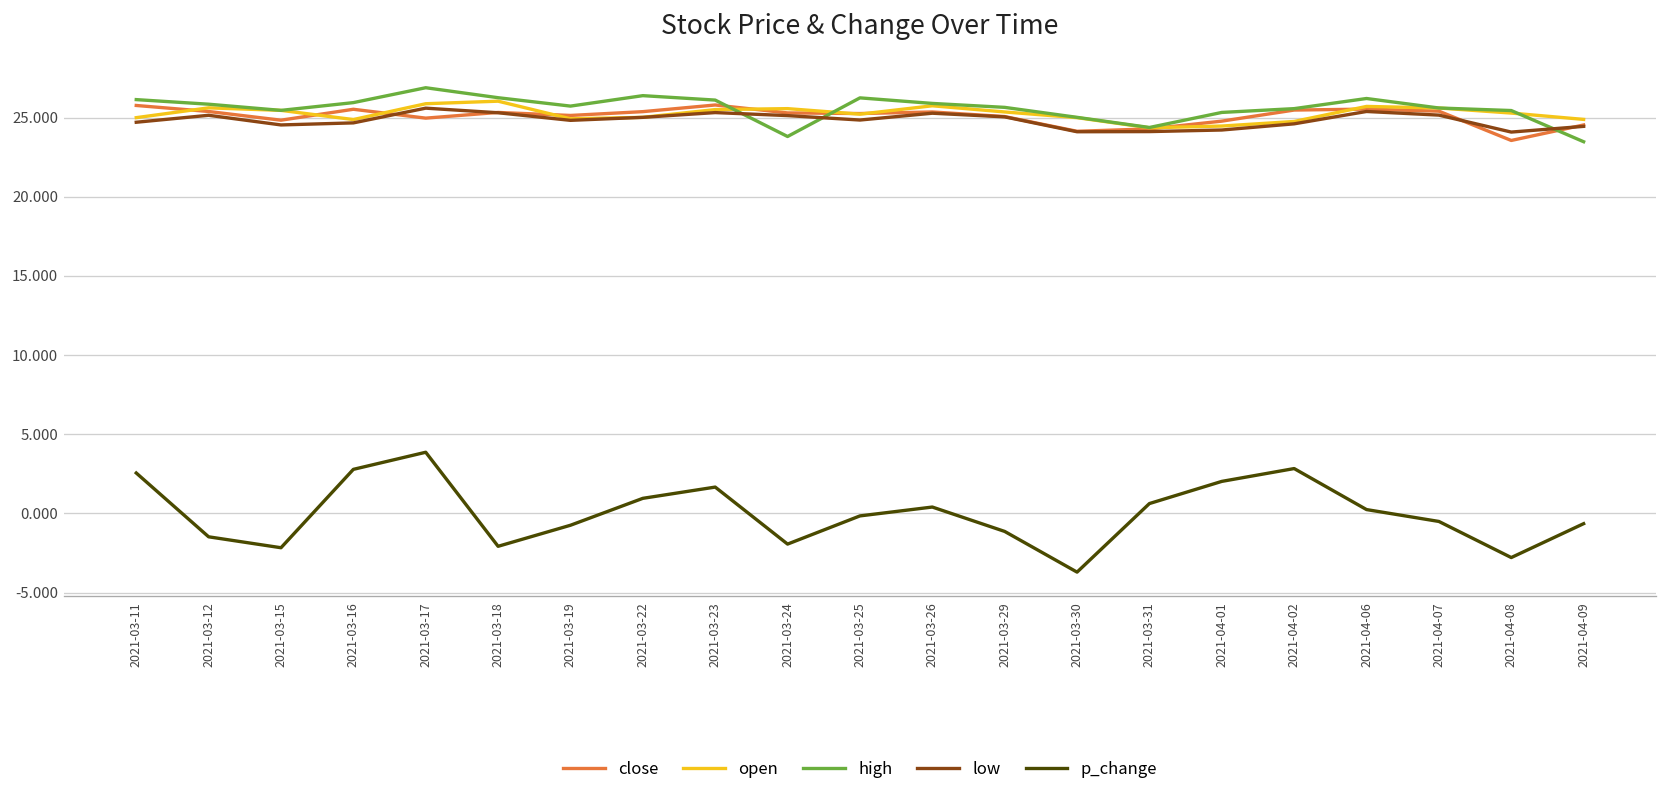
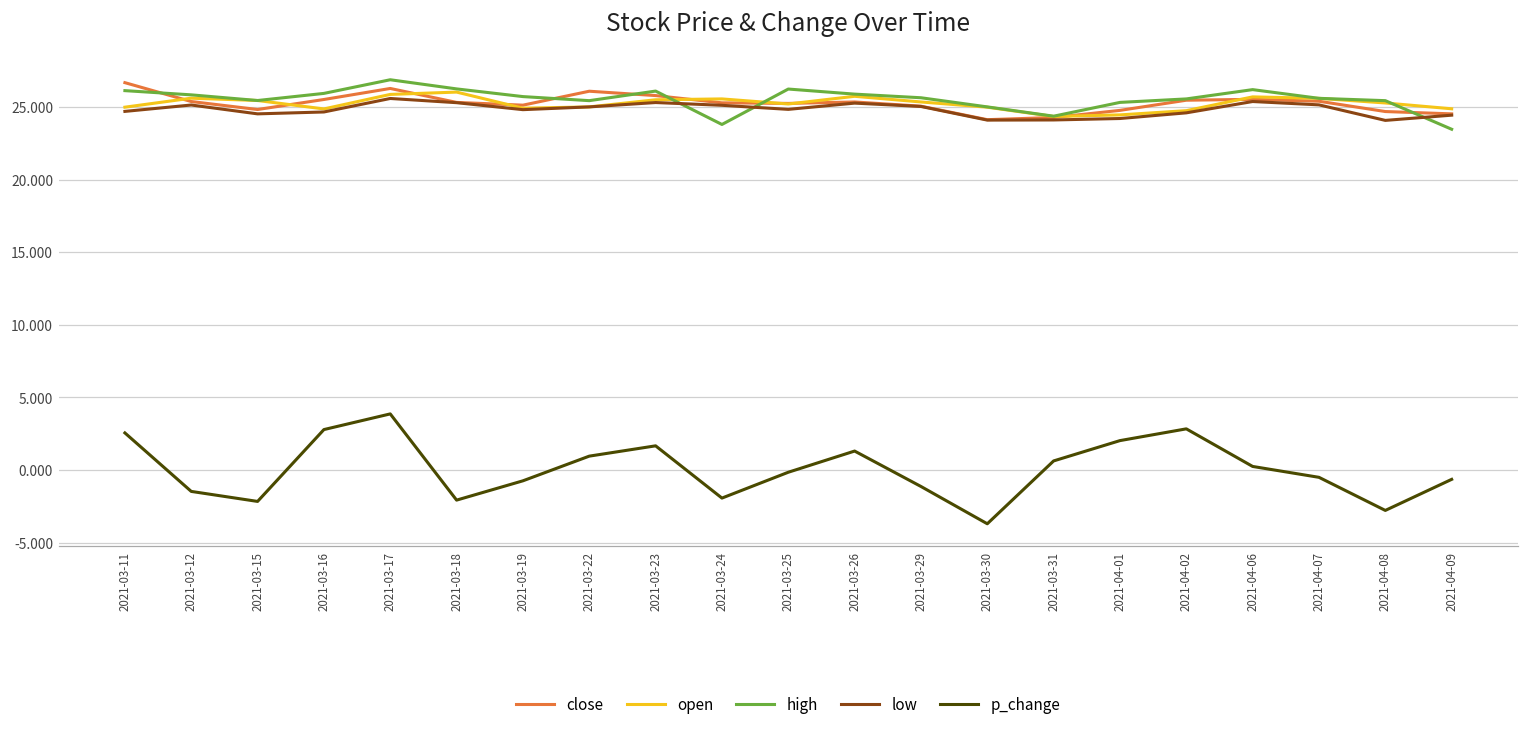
  {
    "close": {
-     "2021-03-11": 25.8,
+     "2021-03-11": 26.7,
      "2021-03-12": 25.4,
      "2021-03-15": 24.8,
      "2021-03-16": 25.5,
-     "2021-03-17": 25.0,
+     "2021-03-17": 26.3,
      "2021-03-19": 25.1,
-     "2021-03-22": 25.4,
+     "2021-03-22": 26.1,
      "2021-03-23": 25.8,
      "2021-04-01": 24.8,
      "2021-04-07": 25.4,
-     "2021-04-08": 23.6
+     "2021-04-08": 24.7
    },
    "open": {
      "2021-03-11": 25.0,
      "2021-03-12": 25.6,
      "2021-03-16": 24.9,
      "2021-03-17": 25.9,
      "2021-03-18": 26.0,
      "2021-03-24": 25.6,
      "2021-03-29": 25.4,
      "2021-04-01": 24.5,
      "2021-04-09": 24.9
    },
    "high": {
      "2021-03-11": 26.1,
      "2021-03-12": 25.8,
      "2021-03-16": 25.9,
      "2021-03-17": 26.9,
      "2021-03-18": 26.3,
      "2021-03-19": 25.7,
-     "2021-03-22": 26.4,
+     "2021-03-22": 25.4,
      "2021-03-23": 26.1,
      "2021-03-24": 23.8,
      "2021-03-25": 26.2,
      "2021-03-29": 25.6,
      "2021-04-01": 25.3,
      "2021-04-06": 26.2,
      "2021-04-09": 23.5
    },
    "low": {
      "2021-03-11": 24.7,
      "2021-03-12": 25.1,
      "2021-03-15": 24.5,
      "2021-03-16": 24.7,
      "2021-03-17": 25.6,
      "2021-03-25": 24.8,
      "2021-04-01": 24.2,
      "2021-04-07": 25.2,
      "2021-04-08": 24.1
    },
    "p_change": {
      "2021-03-11": 2.6,
      "2021-03-12": -1.5,
      "2021-03-15": -2.2,
      "2021-03-16": 2.8,
      "2021-03-17": 3.9,
      "2021-03-18": -2.1,
      "2021-03-19": -0.8,
      "2021-03-22": 1.0,
      "2021-03-23": 1.7,
      "2021-03-24": -1.9,
      "2021-03-25": -0.2,
-     "2021-03-26": 0.4,
+     "2021-03-26": 1.3,
      "2021-03-29": -1.1,
      "2021-03-30": -3.7,
      "2021-03-31": 0.6,
      "2021-04-01": 2.0,
      "2021-04-02": 2.8,
      "2021-04-06": 0.2,
      "2021-04-07": -0.5,
      "2021-04-08": -2.8,
      "2021-04-09": -0.7
    }
  }
